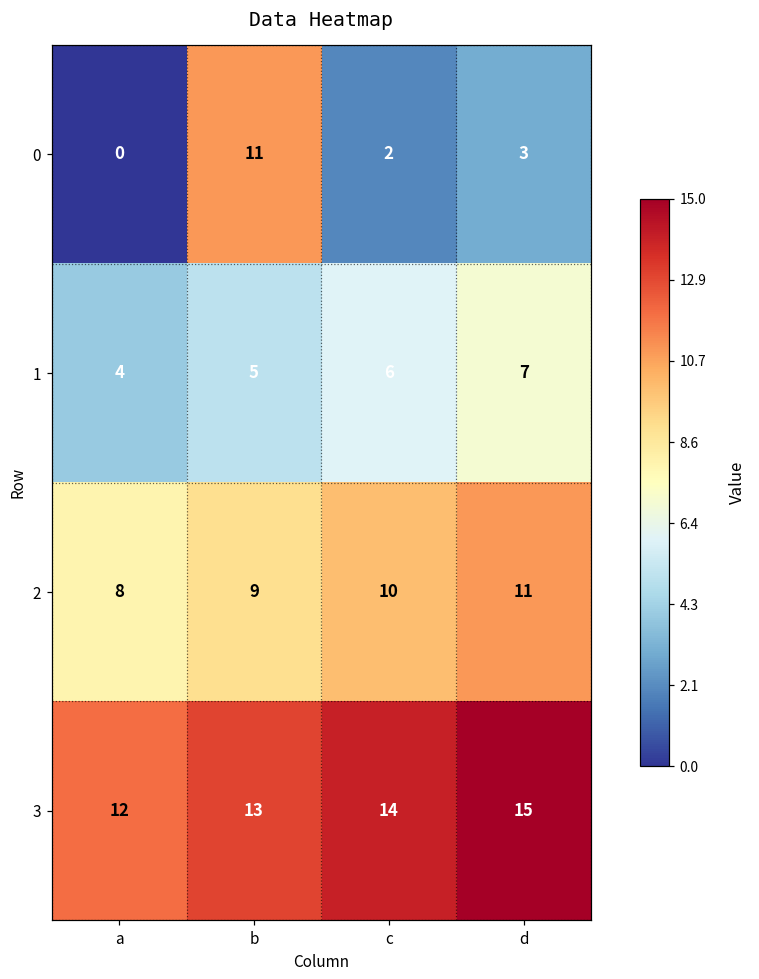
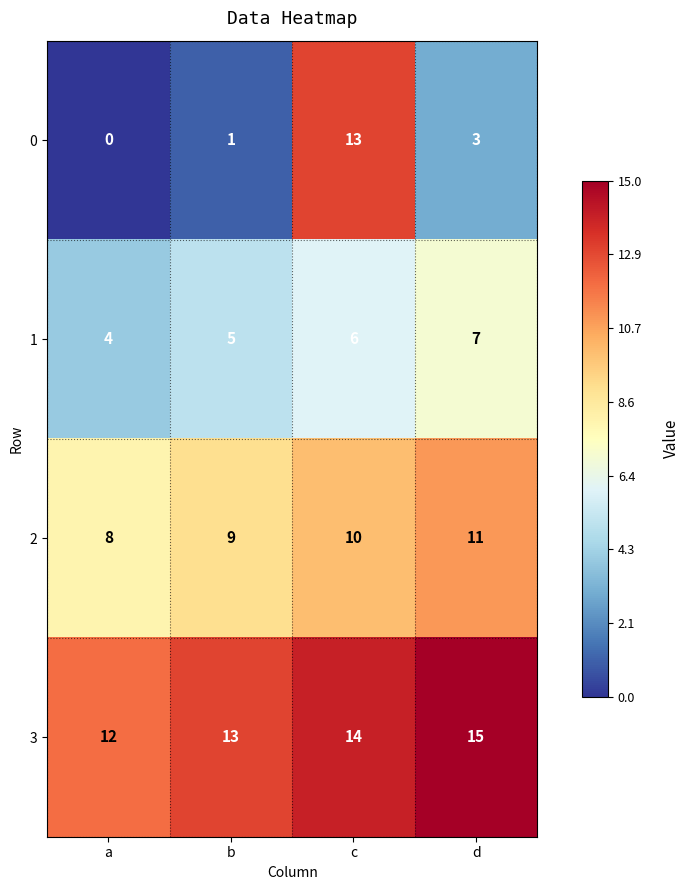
  {
    "0": {
      "a": 0,
-     "b": 11,
-     "c": 2,
+     "b": 1,
+     "c": 13,
      "d": 3
    },
    "1": {
      "a": 4,
      "b": 5,
      "d": 7
    },
    "2": {
      "a": 8,
      "b": 9,
      "c": 10,
      "d": 11
    },
    "3": {
      "a": 12,
      "b": 13,
      "c": 14,
      "d": 15
    }
  }
